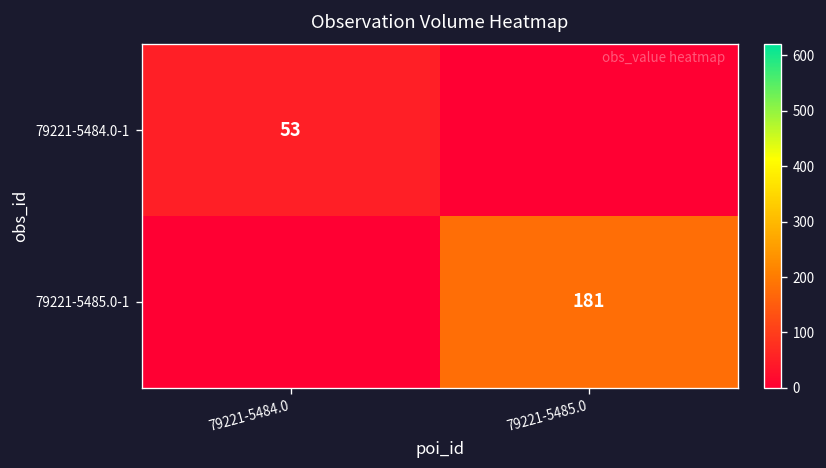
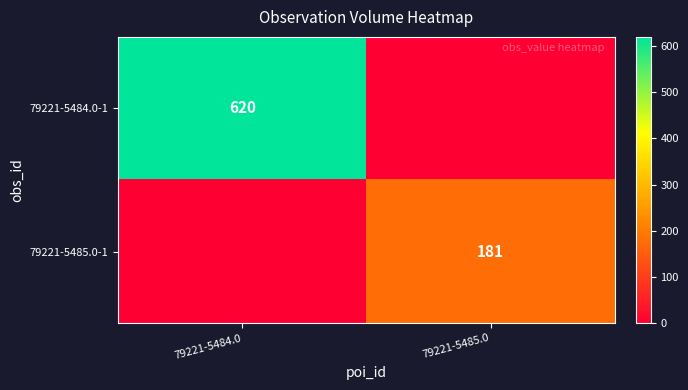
  {
    "79221-5484.0-1": {
-     "79221-5484.0": 53
+     "79221-5484.0": 620
    },
    "79221-5485.0-1": {
      "79221-5485.0": 181
    }
  }
